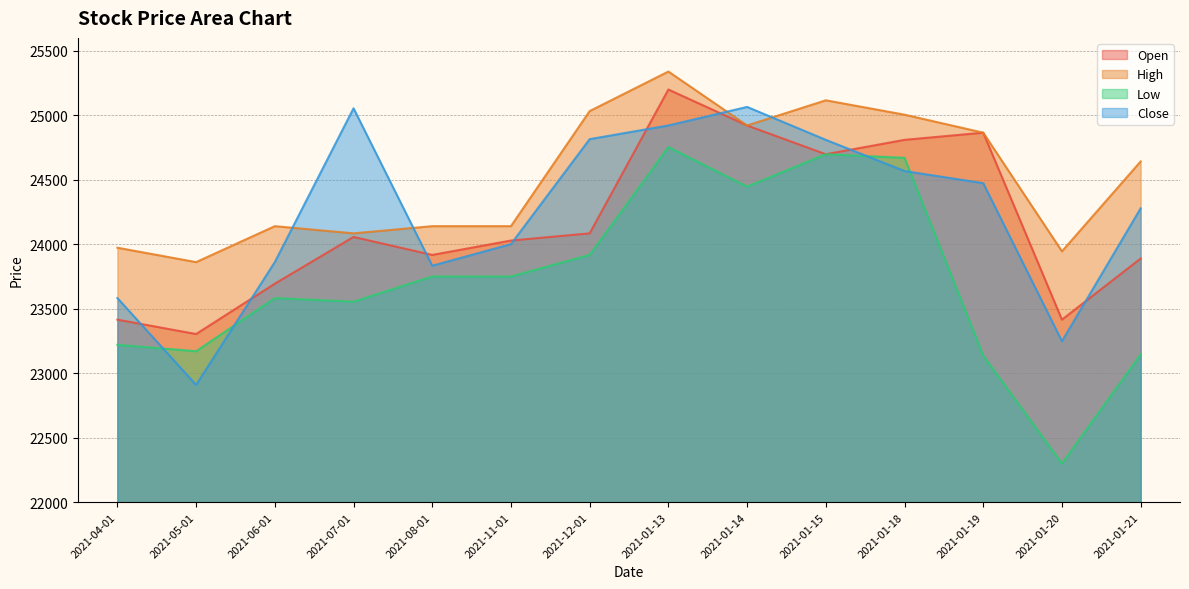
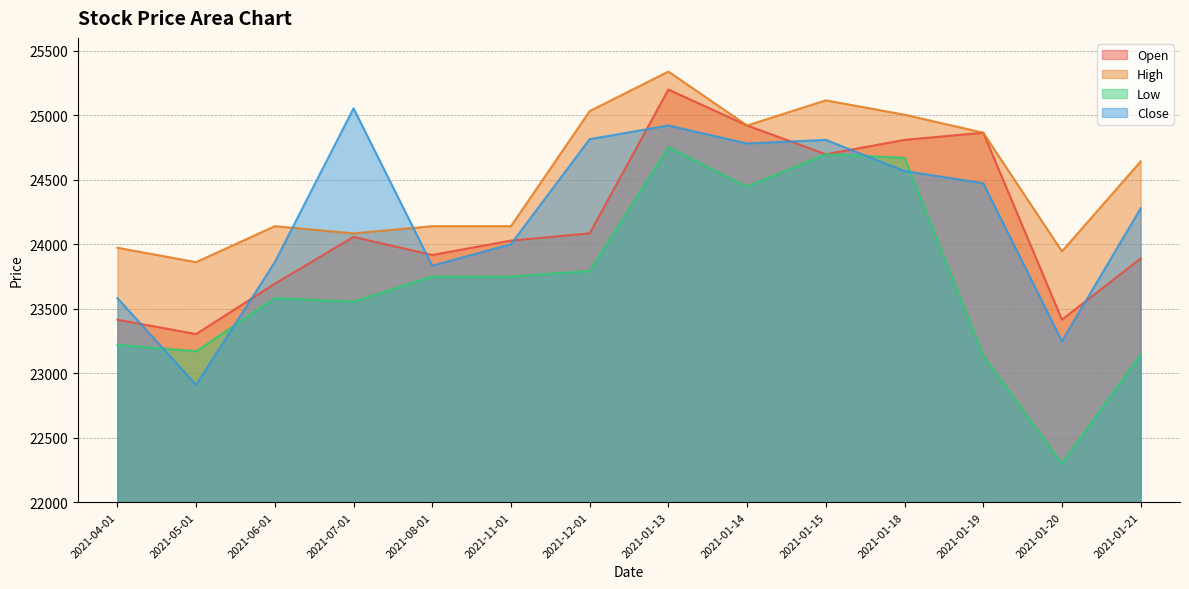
  {
    "Low": {
      "2021-04-01": 23220,
      "2021-05-01": 23170,
      "2021-06-01": 23580,
      "2021-07-01": 23560,
      "2021-08-01": 23750,
      "2021-11-01": 23750,
-     "2021-12-01": 23920,
+     "2021-12-01": 23790,
      "2021-01-13": 24750,
      "2021-01-14": 24450,
      "2021-01-18": 24670,
      "2021-01-19": 23140,
      "2021-01-20": 22300,
      "2021-01-21": 23150
    },
    "Close": {
      "2021-04-01": 23580,
      "2021-05-01": 22910,
      "2021-06-01": 23860,
      "2021-07-01": 25050,
      "2021-08-01": 23830,
      "2021-11-01": 24000,
      "2021-12-01": 24810,
      "2021-01-13": 24920,
-     "2021-01-14": 25060,
+     "2021-01-14": 24780,
      "2021-01-15": 24810,
      "2021-01-18": 24570,
      "2021-01-19": 24470,
      "2021-01-20": 23250,
      "2021-01-21": 24280
    }
  }
